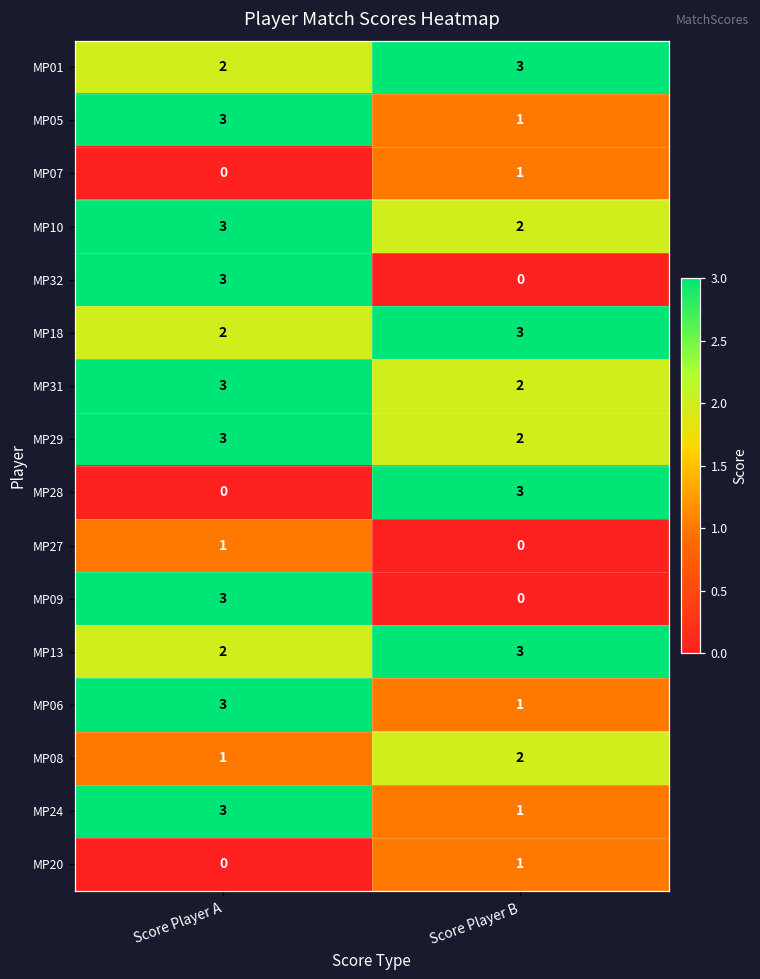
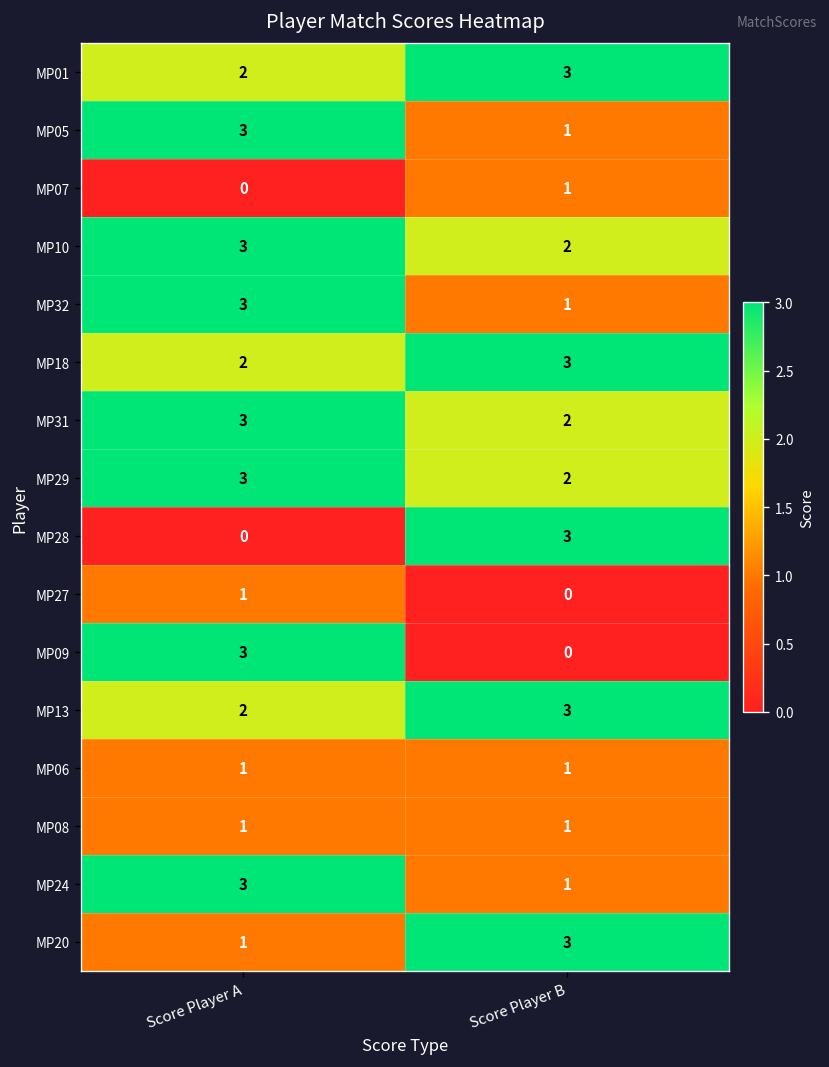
  {
    "MP01": {
      "Score Player A": 2,
      "Score Player B": 3
    },
    "MP05": {
      "Score Player A": 3,
      "Score Player B": 1
    },
    "MP07": {
      "Score Player A": 0,
      "Score Player B": 1
    },
    "MP10": {
      "Score Player A": 3,
      "Score Player B": 2
    },
    "MP32": {
      "Score Player A": 3,
-     "Score Player B": 0
+     "Score Player B": 1
    },
    "MP18": {
      "Score Player A": 2,
      "Score Player B": 3
    },
    "MP31": {
      "Score Player A": 3,
      "Score Player B": 2
    },
    "MP29": {
      "Score Player A": 3,
      "Score Player B": 2
    },
    "MP28": {
      "Score Player A": 0,
      "Score Player B": 3
    },
    "MP27": {
      "Score Player A": 1,
      "Score Player B": 0
    },
    "MP09": {
      "Score Player A": 3,
      "Score Player B": 0
    },
    "MP13": {
      "Score Player A": 2,
      "Score Player B": 3
    },
    "MP06": {
-     "Score Player A": 3,
+     "Score Player A": 1,
      "Score Player B": 1
    },
    "MP08": {
      "Score Player A": 1,
-     "Score Player B": 2
+     "Score Player B": 1
    },
    "MP24": {
      "Score Player A": 3,
      "Score Player B": 1
    },
    "MP20": {
-     "Score Player A": 0,
-     "Score Player B": 1
+     "Score Player A": 1,
+     "Score Player B": 3
    }
  }
